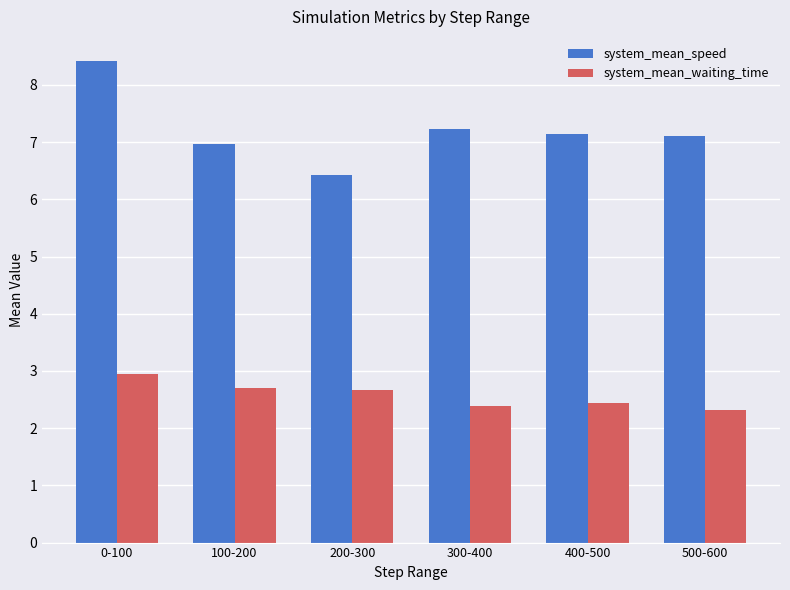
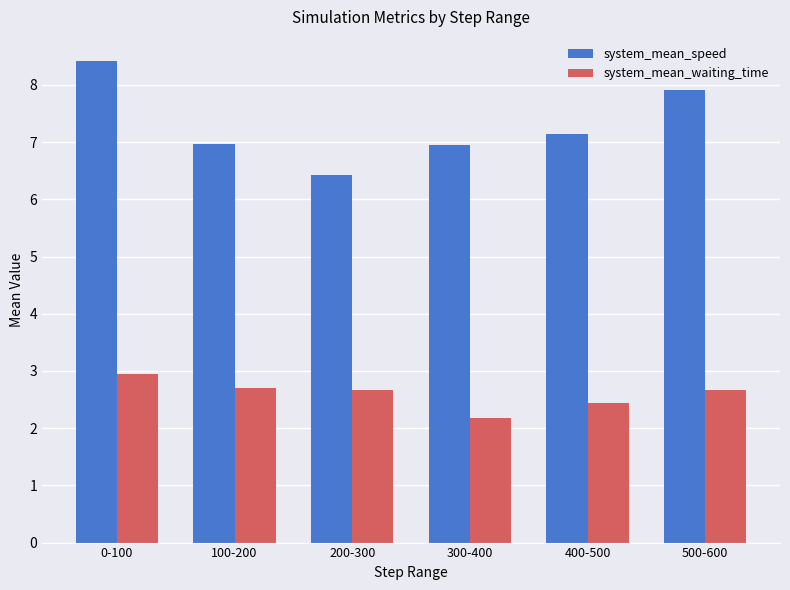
  {
    "system_mean_speed": {
      "0-100": 8.4,
      "100-200": 7.0,
      "200-300": 6.4,
-     "300-400": 7.2,
+     "300-400": 7.0,
      "400-500": 7.2,
-     "500-600": 7.1
+     "500-600": 7.9
    },
    "system_mean_waiting_time": {
      "0-100": 2.9,
      "100-200": 2.7,
      "200-300": 2.7,
-     "300-400": 2.4,
+     "300-400": 2.2,
      "400-500": 2.4,
-     "500-600": 2.3
+     "500-600": 2.7
    }
  }
